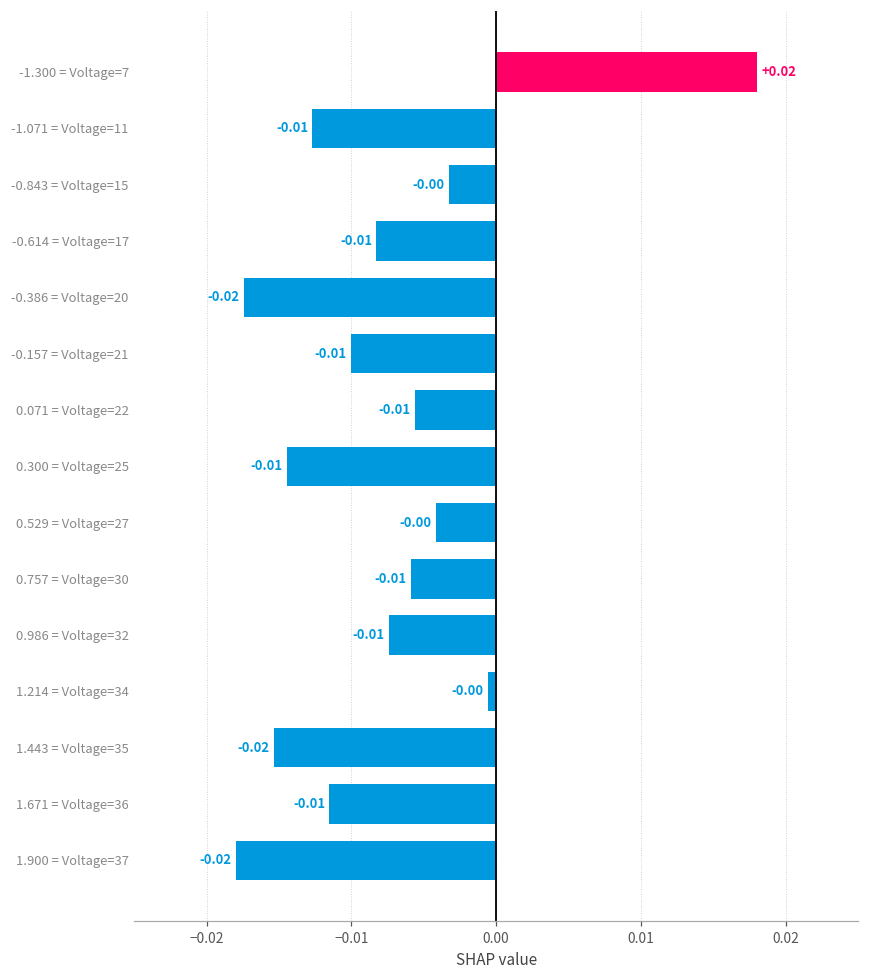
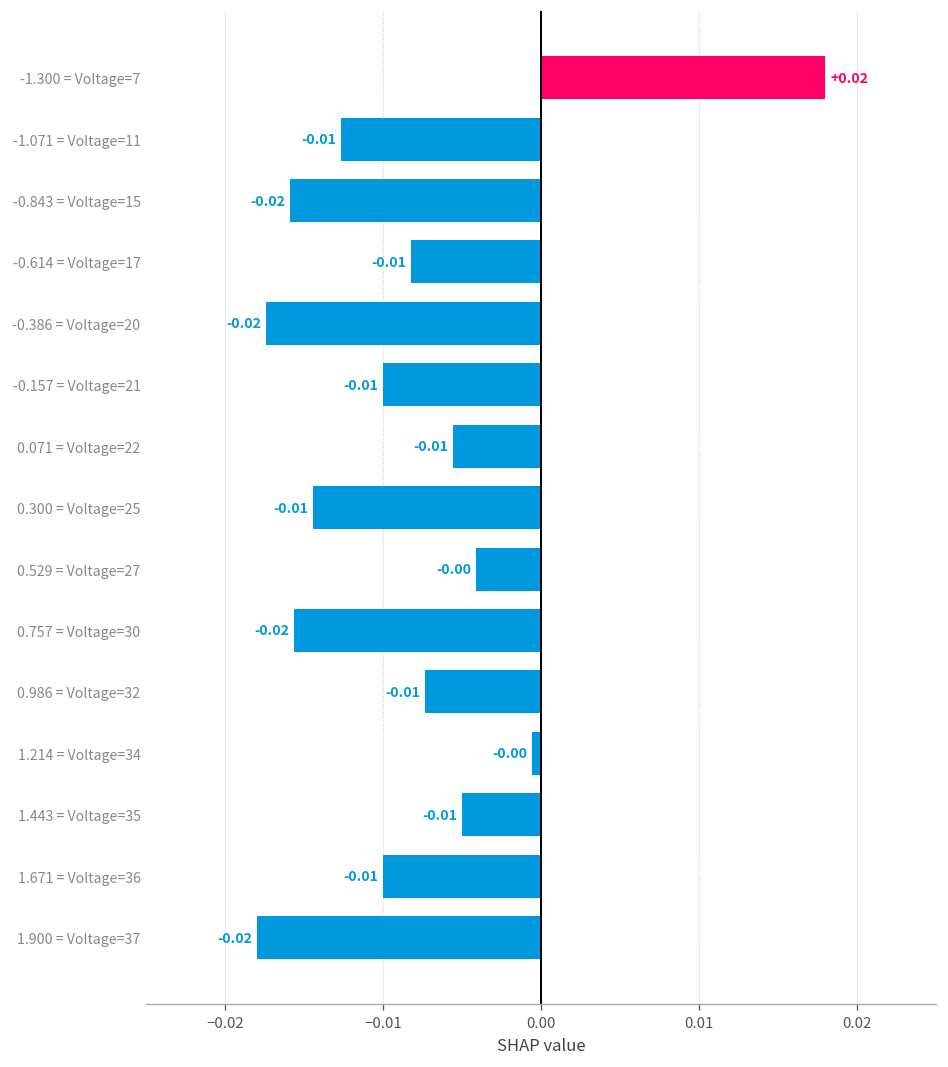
  {
    "-1.300 = Voltage=7": "+0.02",
    "-1.071 = Voltage=11": "-0.01",
-   "-0.843 = Voltage=15": "-0.00",
+   "-0.843 = Voltage=15": "-0.02",
    "-0.614 = Voltage=17": "-0.01",
    "-0.386 = Voltage=20": "-0.02",
    "-0.157 = Voltage=21": "-0.01",
    "0.071 = Voltage=22": "-0.01",
    "0.300 = Voltage=25": "-0.01",
    "0.529 = Voltage=27": "-0.00",
-   "0.757 = Voltage=30": "-0.01",
+   "0.757 = Voltage=30": "-0.02",
    "0.986 = Voltage=32": "-0.01",
    "1.214 = Voltage=34": "-0.00",
-   "1.443 = Voltage=35": "-0.02",
-   "1.671 = Voltage=36": "-0.0115",
+   "1.443 = Voltage=35": "-0.01",
+   "1.671 = Voltage=36": "-0.0100",
    "1.900 = Voltage=37": "-0.02"
  }
